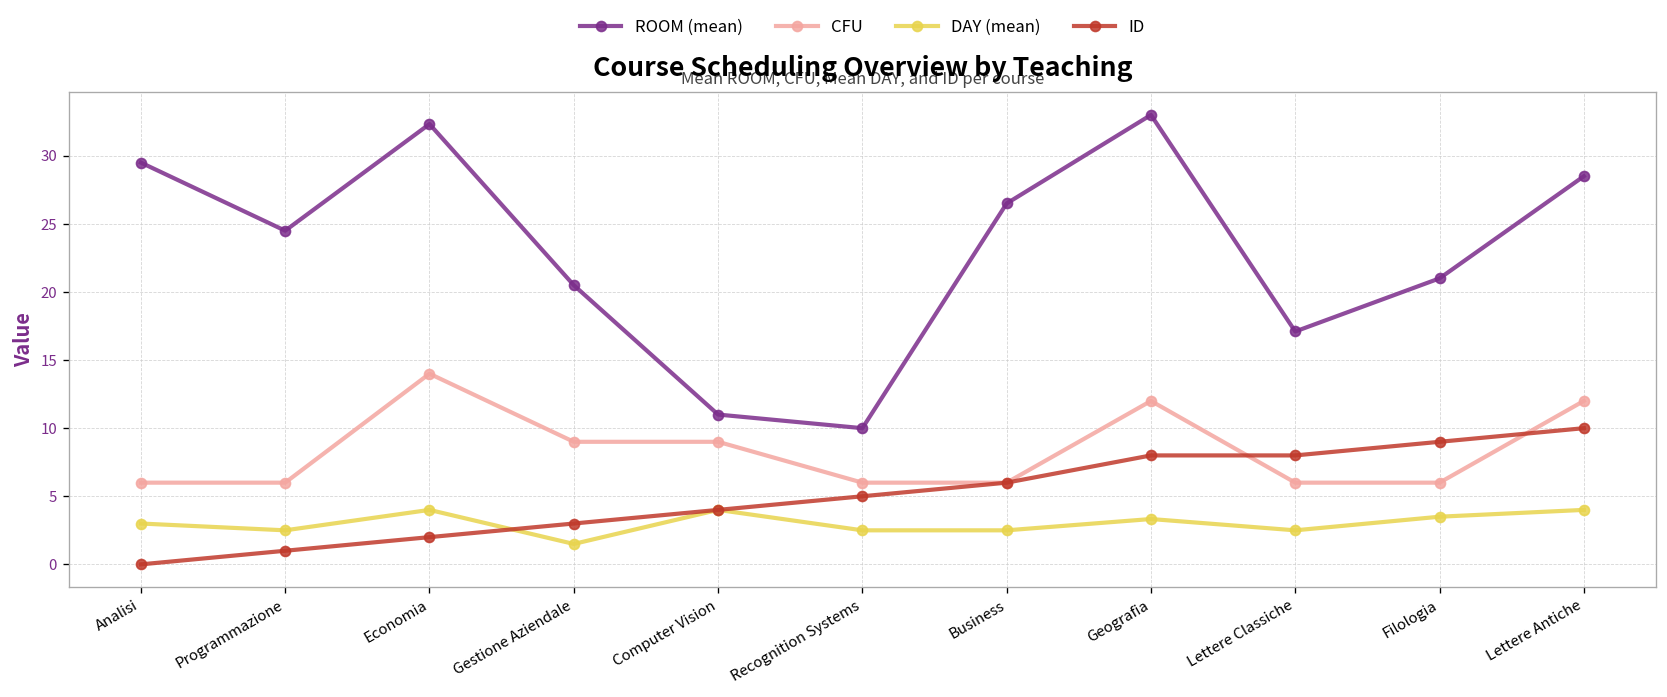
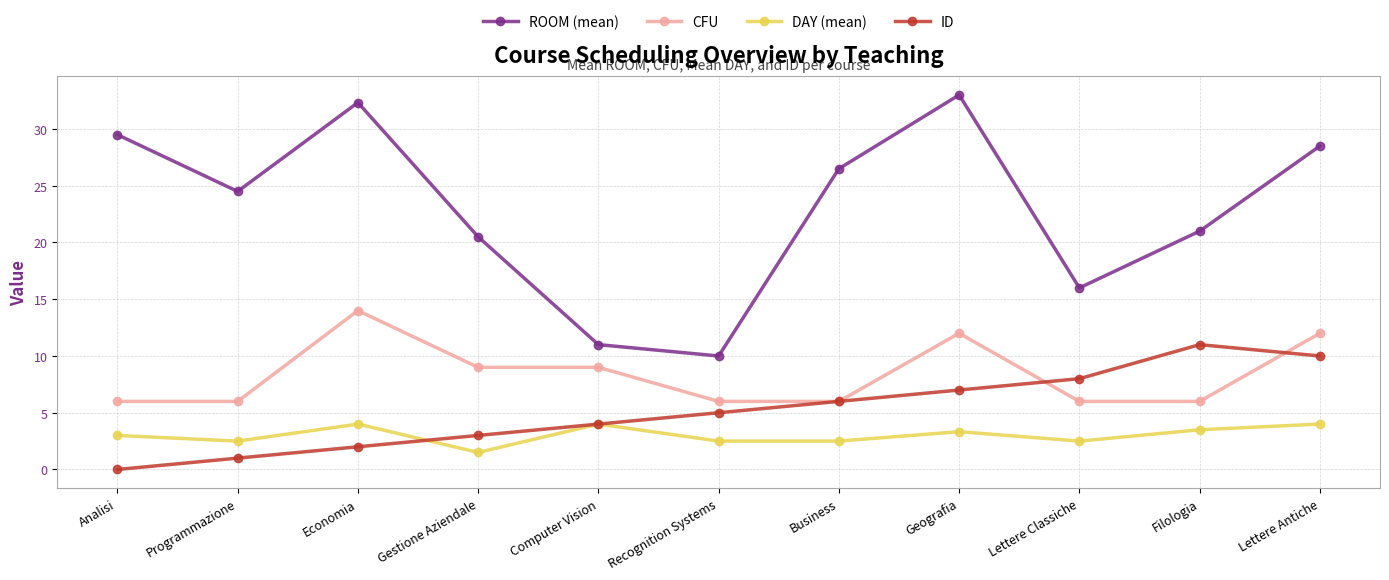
  {
    "ROOM (mean)": {
      "Analisi": 29.5,
      "Programmazione": 24.5,
      "Economia": 32.3,
      "Gestione Aziendale": 20.5,
      "Computer Vision": 11.0,
      "Recognition Systems": 10.0,
      "Business": 26.5,
      "Geografia": 33.0,
-     "Lettere Classiche": 17.1,
+     "Lettere Classiche": 16.0,
      "Filologia": 21.0,
      "Lettere Antiche": 28.5
    },
    "CFU": {
      "Analisi": 6.0,
      "Programmazione": 6.0,
      "Economia": 14.0,
      "Gestione Aziendale": 9.0,
      "Computer Vision": 9.0,
      "Recognition Systems": 6.0,
      "Geografia": 12.0,
      "Lettere Classiche": 6.0,
      "Filologia": 6.0,
      "Lettere Antiche": 12.0
    },
    "DAY (mean)": {
      "Analisi": 3.0,
      "Programmazione": 2.5,
      "Economia": 4.0,
      "Gestione Aziendale": 1.5,
      "Recognition Systems": 2.5,
      "Business": 2.5,
      "Geografia": 3.3,
      "Lettere Classiche": 2.5,
      "Filologia": 3.5,
      "Lettere Antiche": 4.0
    },
    "ID": {
      "Analisi": 0,
      "Programmazione": 1,
      "Economia": 2,
      "Gestione Aziendale": 3,
      "Recognition Systems": 5,
-     "Geografia": 8,
+     "Geografia": 7,
      "Lettere Classiche": 8,
-     "Filologia": 9,
+     "Filologia": 11,
      "Lettere Antiche": 10
    }
  }
